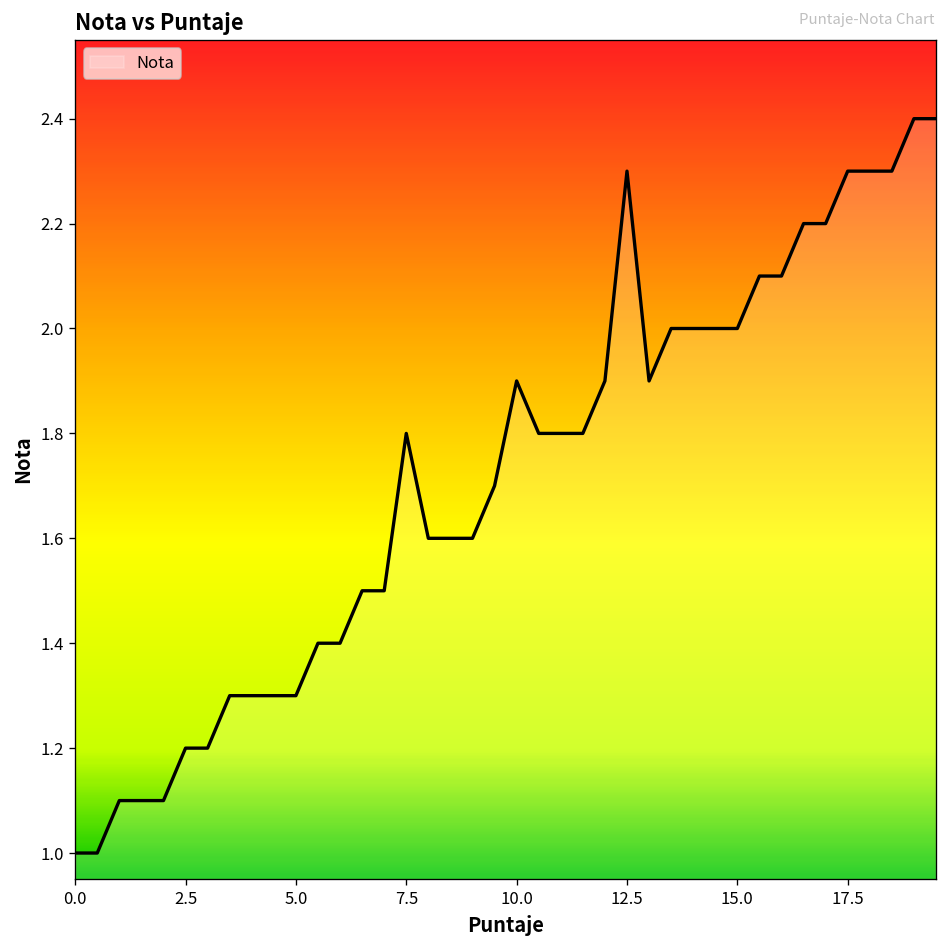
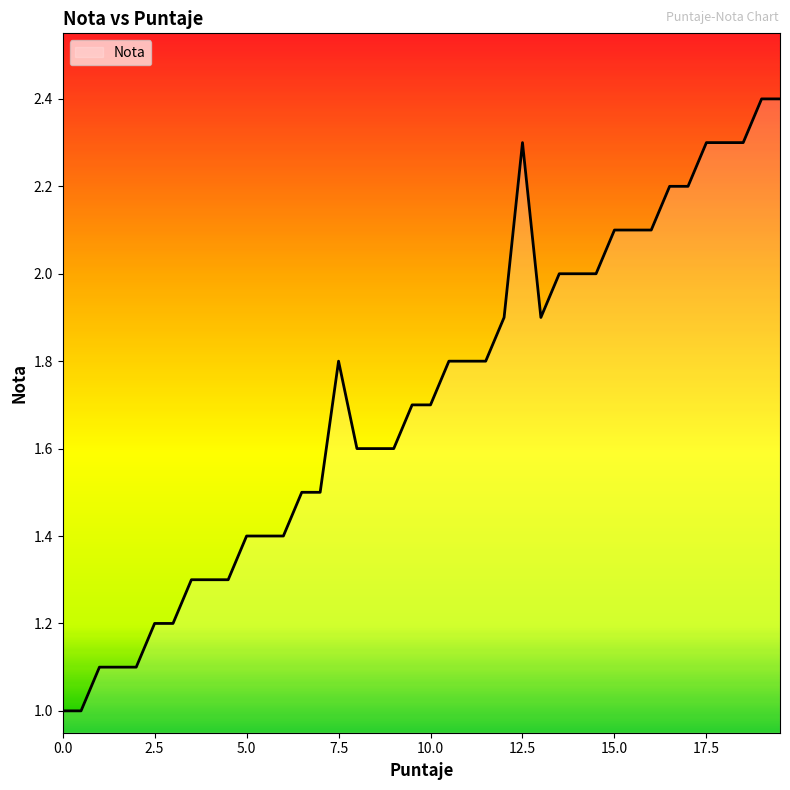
  {
    "0.0": 1.0,
    "2.5": 1.2,
-   "5.0": 1.3,
+   "5.0": 1.4,
    "7.5": 1.8,
-   "10.0": 1.9,
+   "10.0": 1.7,
    "12.5": 2.3,
-   "15.0": 2.0,
+   "15.0": 2.1,
    "17.5": 2.3
  }
